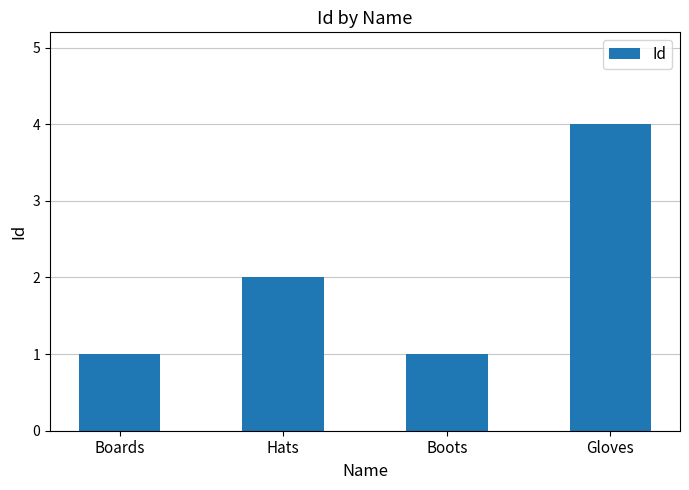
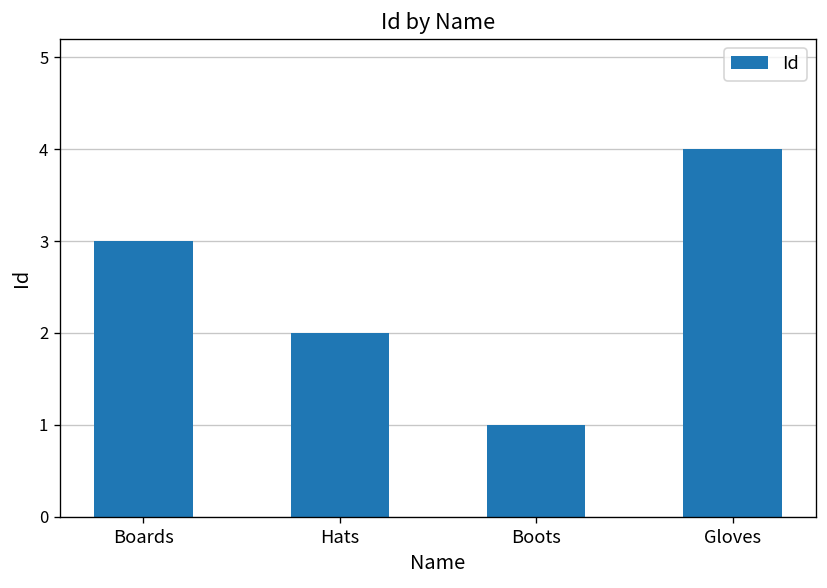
  {
-   "Boards": 1,
+   "Boards": 3,
    "Hats": 2,
    "Boots": 1,
    "Gloves": 4
  }
